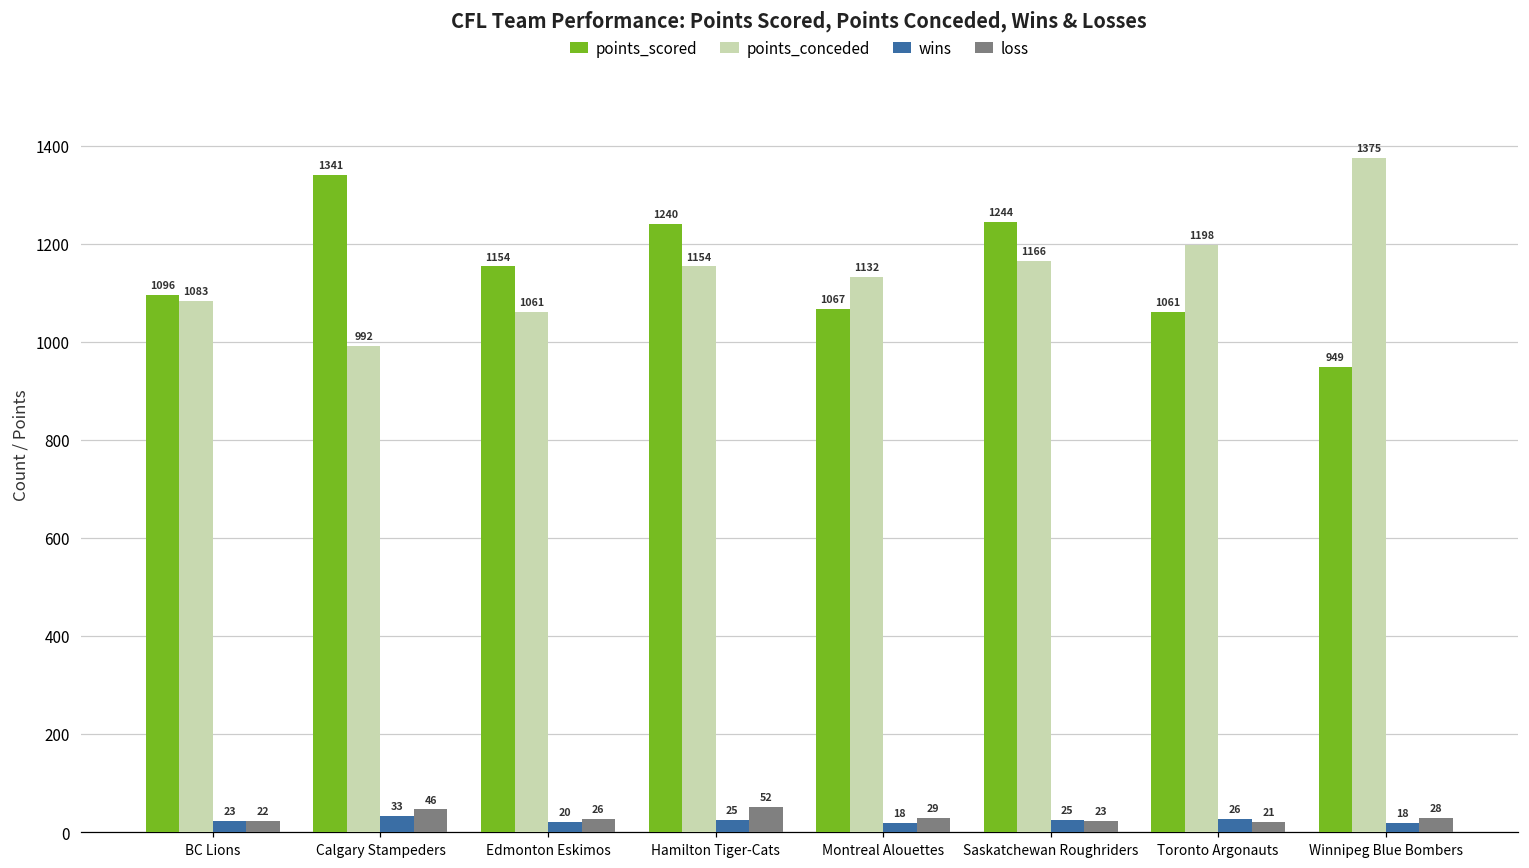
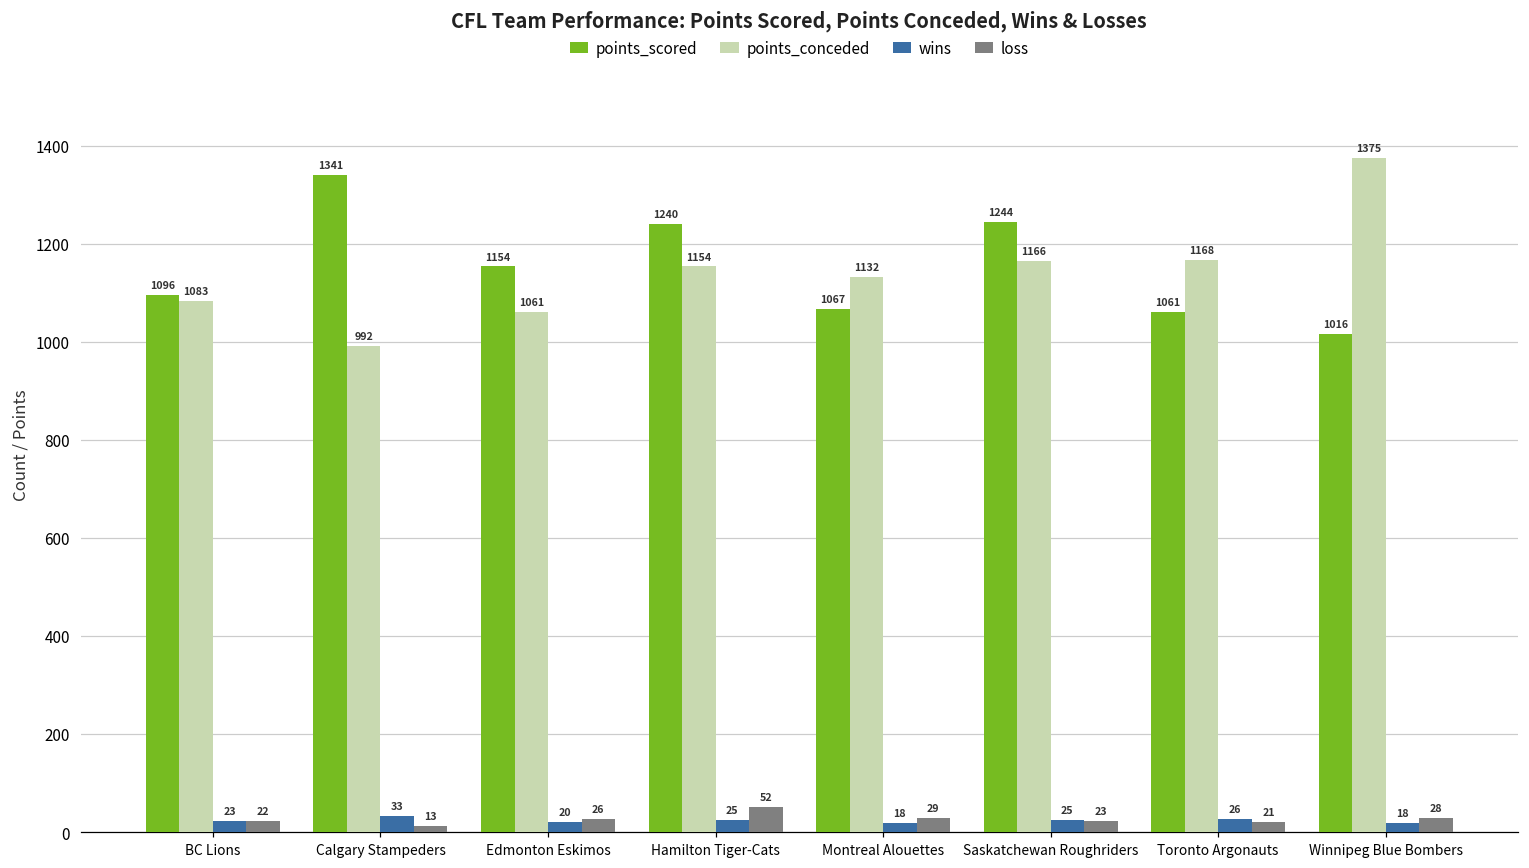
  {
    "points_scored": {
      "BC Lions": 1096,
      "Calgary Stampeders": 1341,
      "Edmonton Eskimos": 1154,
      "Hamilton Tiger-Cats": 1240,
      "Montreal Alouettes": 1067,
      "Saskatchewan Roughriders": 1244,
      "Toronto Argonauts": 1061,
-     "Winnipeg Blue Bombers": 949
+     "Winnipeg Blue Bombers": 1016
    },
    "points_conceded": {
      "BC Lions": 1083,
      "Calgary Stampeders": 992,
      "Edmonton Eskimos": 1061,
      "Hamilton Tiger-Cats": 1154,
      "Montreal Alouettes": 1132,
      "Saskatchewan Roughriders": 1166,
-     "Toronto Argonauts": 1198,
+     "Toronto Argonauts": 1168,
      "Winnipeg Blue Bombers": 1375
    },
    "wins": {
      "BC Lions": 23,
      "Calgary Stampeders": 33,
      "Edmonton Eskimos": 20,
      "Hamilton Tiger-Cats": 25,
      "Montreal Alouettes": 18,
      "Saskatchewan Roughriders": 25,
      "Toronto Argonauts": 26,
      "Winnipeg Blue Bombers": 18
    },
    "loss": {
      "BC Lions": 22,
-     "Calgary Stampeders": 46,
+     "Calgary Stampeders": 13,
      "Edmonton Eskimos": 26,
      "Hamilton Tiger-Cats": 52,
      "Montreal Alouettes": 29,
      "Saskatchewan Roughriders": 23,
      "Toronto Argonauts": 21,
      "Winnipeg Blue Bombers": 28
    }
  }
